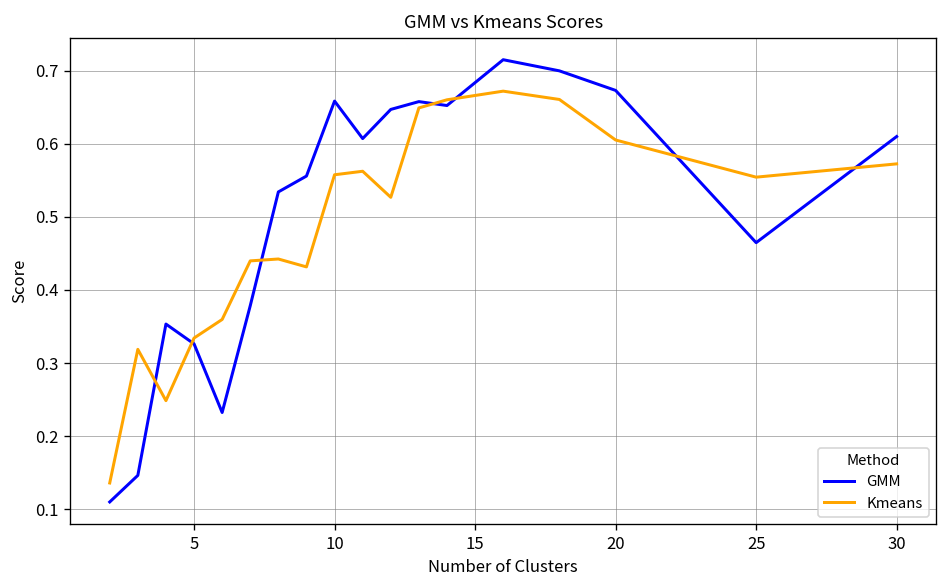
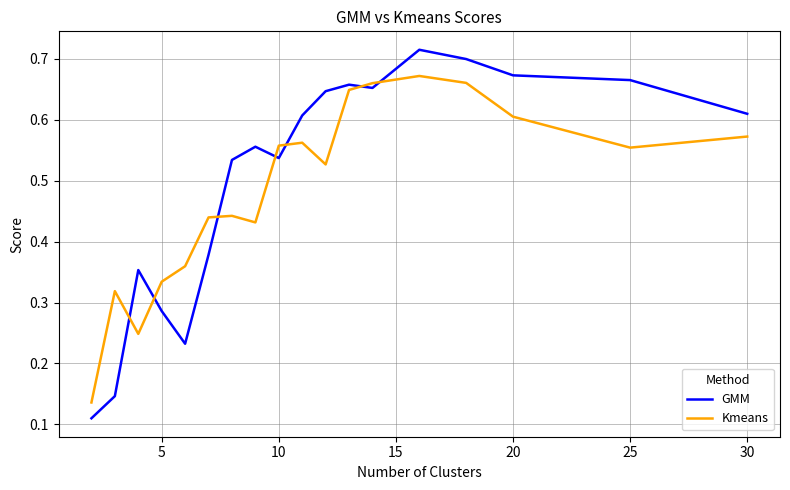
  {
    "GMM": {
-     "5": 0.33,
-     "10": 0.66,
+     "5": 0.29,
+     "10": 0.54,
      "20": 0.67,
-     "25": 0.46,
+     "25": 0.67,
      "30": 0.61
    },
    "Kmeans": {
      "5": 0.33,
      "10": 0.56,
      "20": 0.61,
      "25": 0.55,
      "30": 0.57
    }
  }
